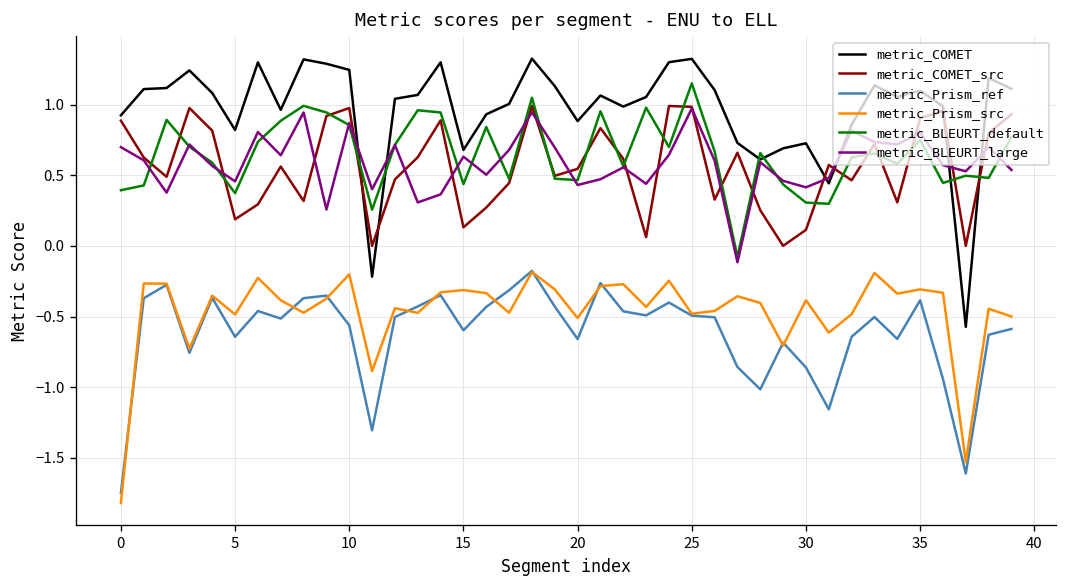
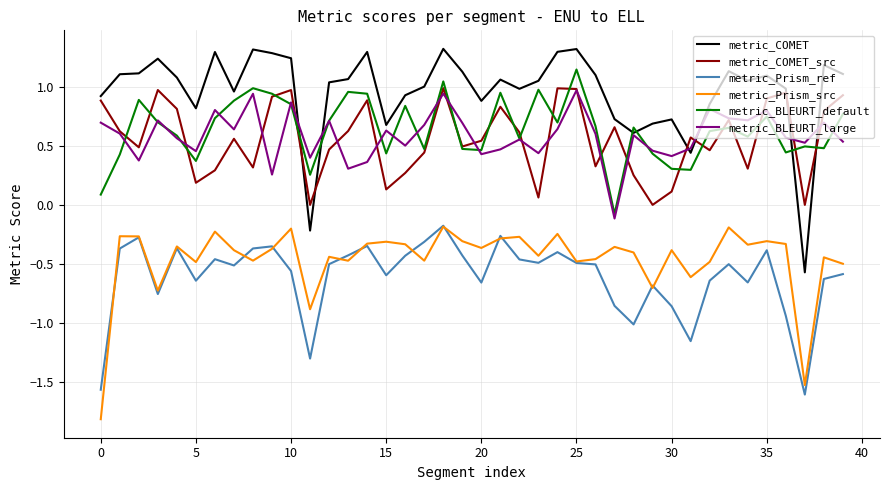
  {
    "metric_COMET": {
      "0": 0.92,
      "5": 0.82,
      "10": 1.25,
      "15": 0.68,
      "20": 0.88,
      "25": 1.32,
      "30": 0.73
    },
    "metric_COMET_src": {
      "0": 0.89,
      "5": 0.19,
      "10": 0.98,
      "15": 0.13,
      "20": 0.55,
      "30": 0.11
    },
    "metric_Prism_ref": {
-     "0": -1.75,
+     "0": -1.57,
      "5": -0.64,
      "10": -0.56,
      "15": -0.60,
      "20": -0.66,
      "30": -0.86,
      "35": -0.39
    },
    "metric_Prism_src": {
      "0": -1.82,
      "5": -0.49,
      "10": -0.20,
      "15": -0.31,
-     "20": -0.51,
+     "20": -0.37,
      "30": -0.38,
      "35": -0.31
    },
    "metric_BLEURT_default": {
-     "0": 0.39,
+     "0": 0.09,
      "5": 0.37,
      "15": 0.44,
      "20": 0.47,
      "25": 1.15,
      "30": 0.31
    },
    "metric_BLEURT_large": {
      "0": 0.70,
      "5": 0.46,
      "15": 0.63,
      "20": 0.43,
      "30": 0.41
    }
  }
